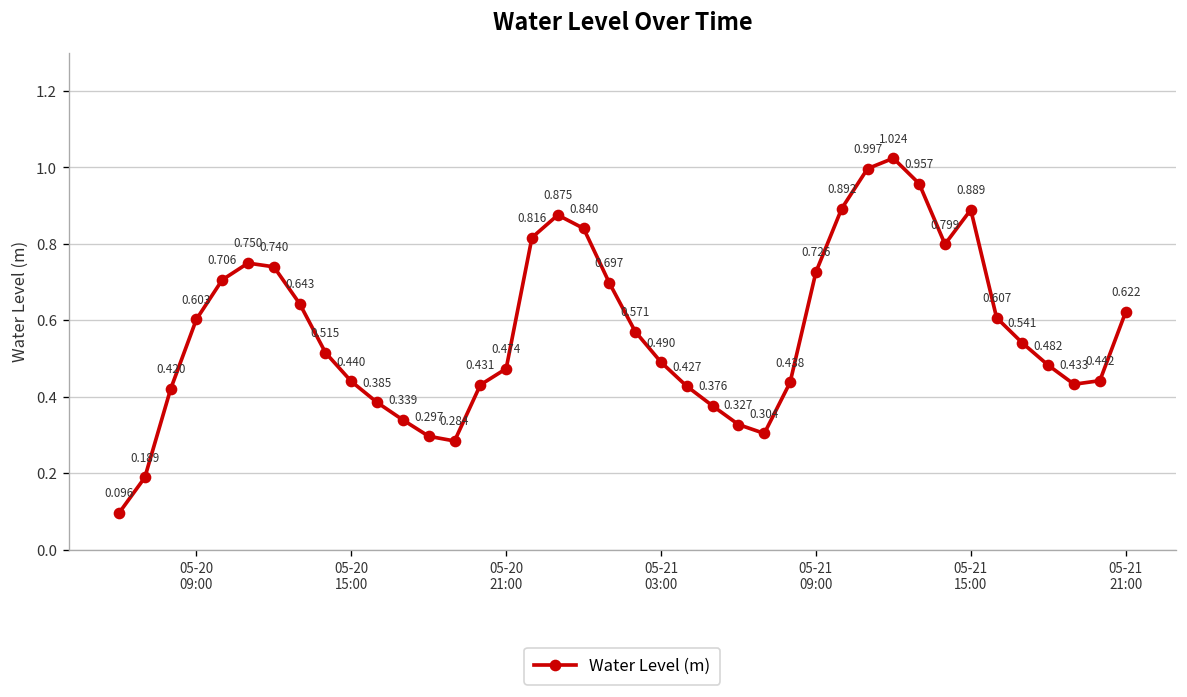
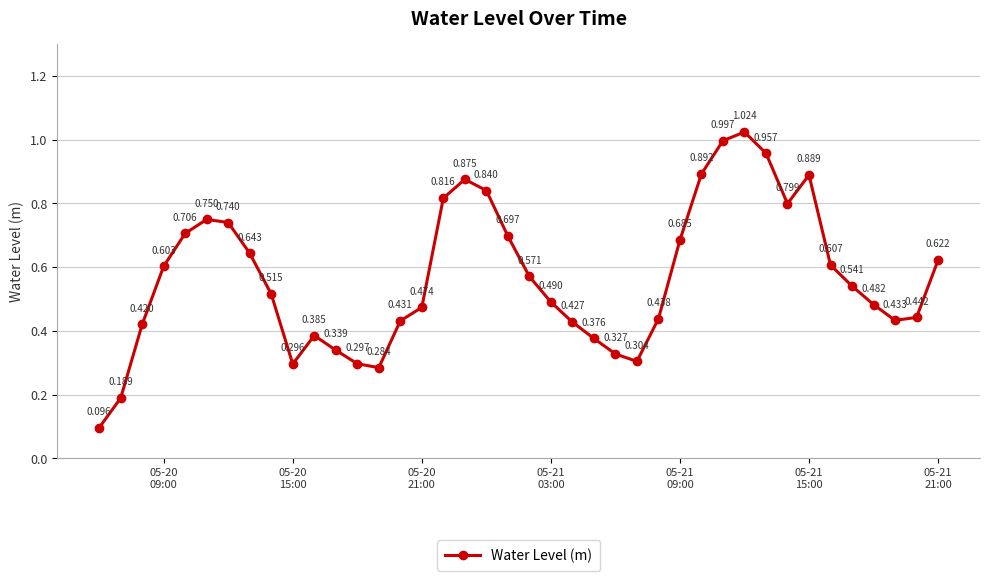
  {
    "05-20 09:00": 0.603,
-   "05-20 15:00": 0.440,
+   "05-20 15:00": 0.296,
    "05-20 21:00": 0.474,
    "05-21 03:00": 0.490,
-   "05-21 09:00": 0.726,
+   "05-21 09:00": 0.685,
    "05-21 15:00": 0.889,
    "05-21 21:00": 0.622
  }
